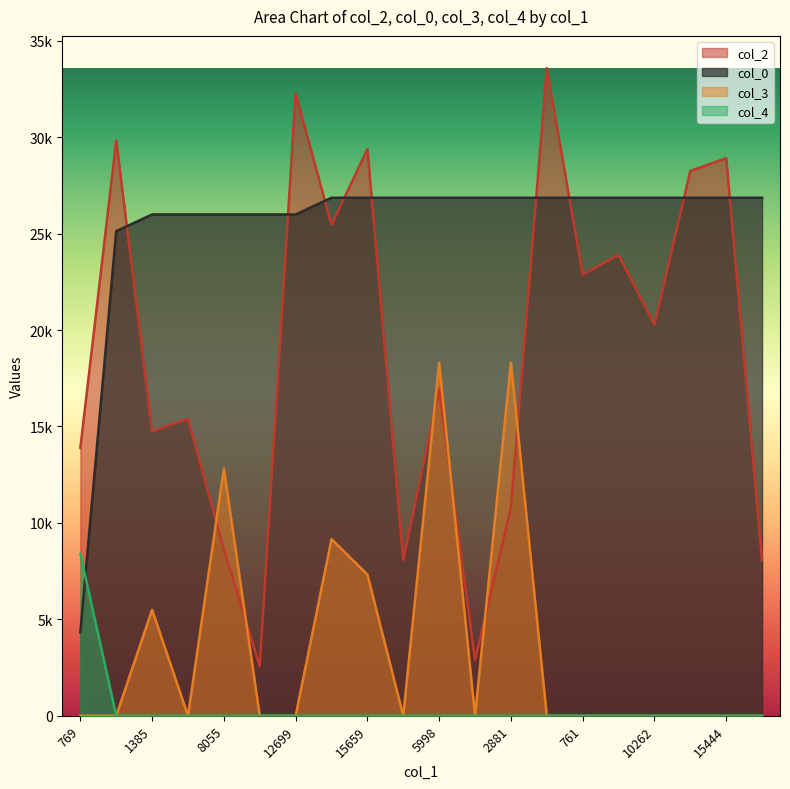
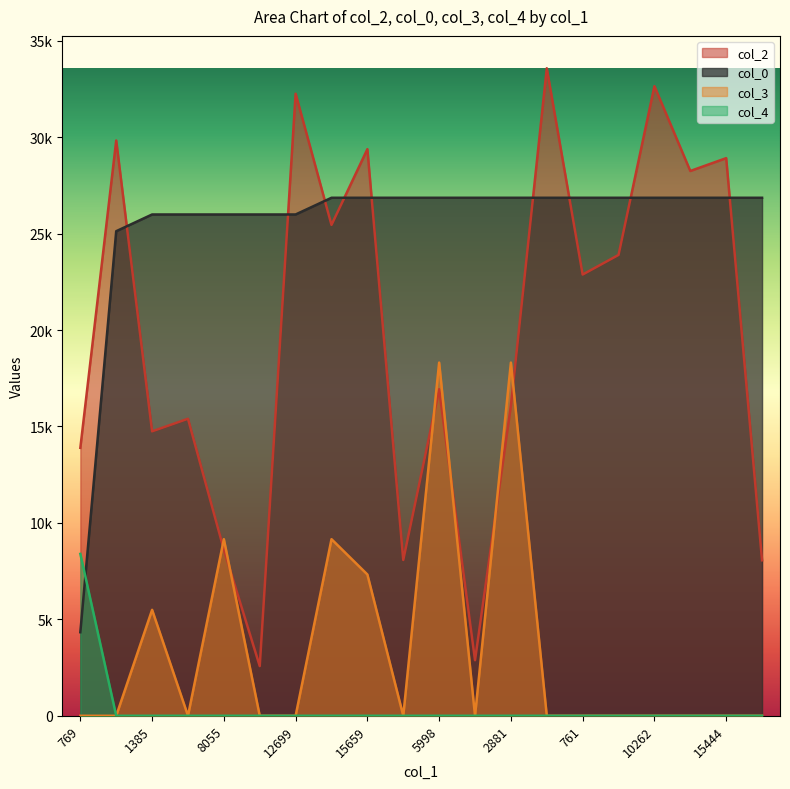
  {
    "col_2": {
      "769": 13900,
      "1385": 14700,
      "8055": 8600,
      "12699": 32300,
      "15659": 29400,
      "5998": 16900,
-     "2881": 10800,
+     "2881": 16100,
      "761": 22900,
-     "10262": 20300,
+     "10262": 32600,
      "15444": 28900
    },
    "col_0": {
      "769": 4300,
      "1385": 26000,
      "8055": 26000,
      "12699": 26000,
      "15659": 26900,
      "5998": 26900,
      "2881": 26900,
      "761": 26900,
      "10262": 26900,
      "15444": 26900
    },
    "col_3": {
      "769": 0,
      "1385": 5500,
-     "8055": 12800,
+     "8055": 9200,
      "15659": 7300,
      "5998": 18300,
      "2881": 18300
    },
    "col_4": {
      "769": 8400,
      "1385": 0,
      "8055": 0,
      "15659": 0,
      "5998": 0,
      "2881": 0
    }
  }
